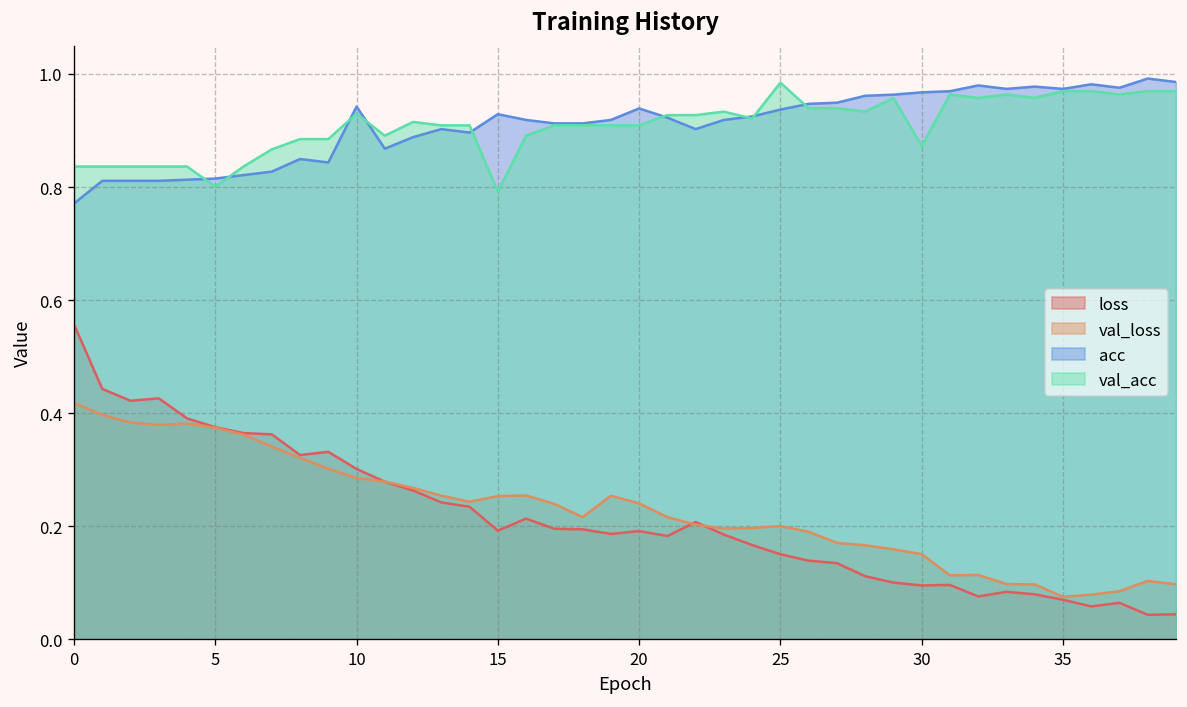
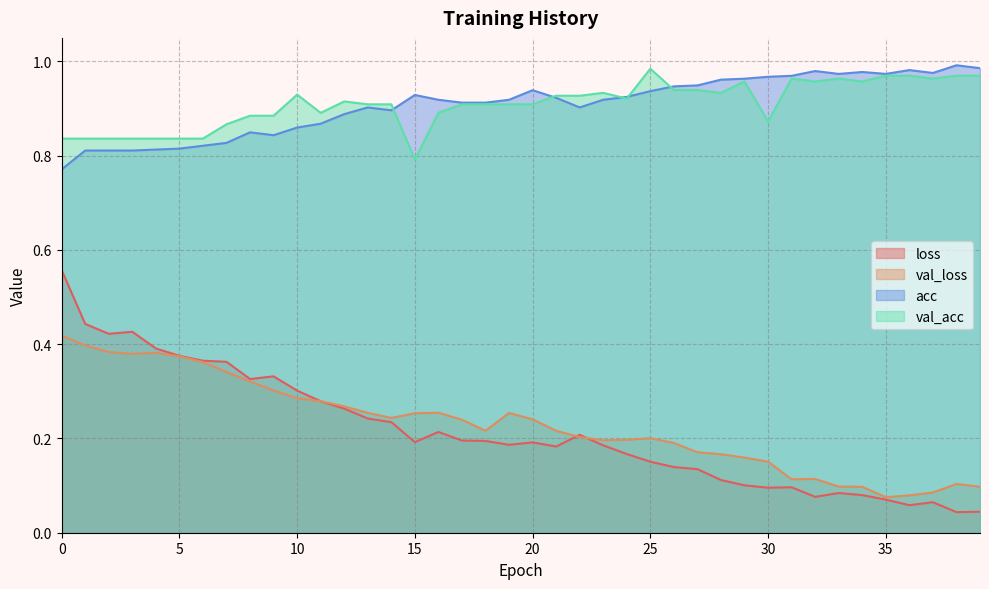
  {
    "acc": {
      "0": 0.77,
      "5": 0.82,
-     "10": 0.94,
+     "10": 0.86,
      "15": 0.93,
      "20": 0.94,
      "25": 0.94,
      "30": 0.97
    },
    "val_acc": {
      "0": 0.84,
-     "5": 0.80,
+     "5": 0.84,
      "10": 0.93,
      "15": 0.79,
      "20": 0.91,
      "25": 0.98,
      "30": 0.87
    }
  }
